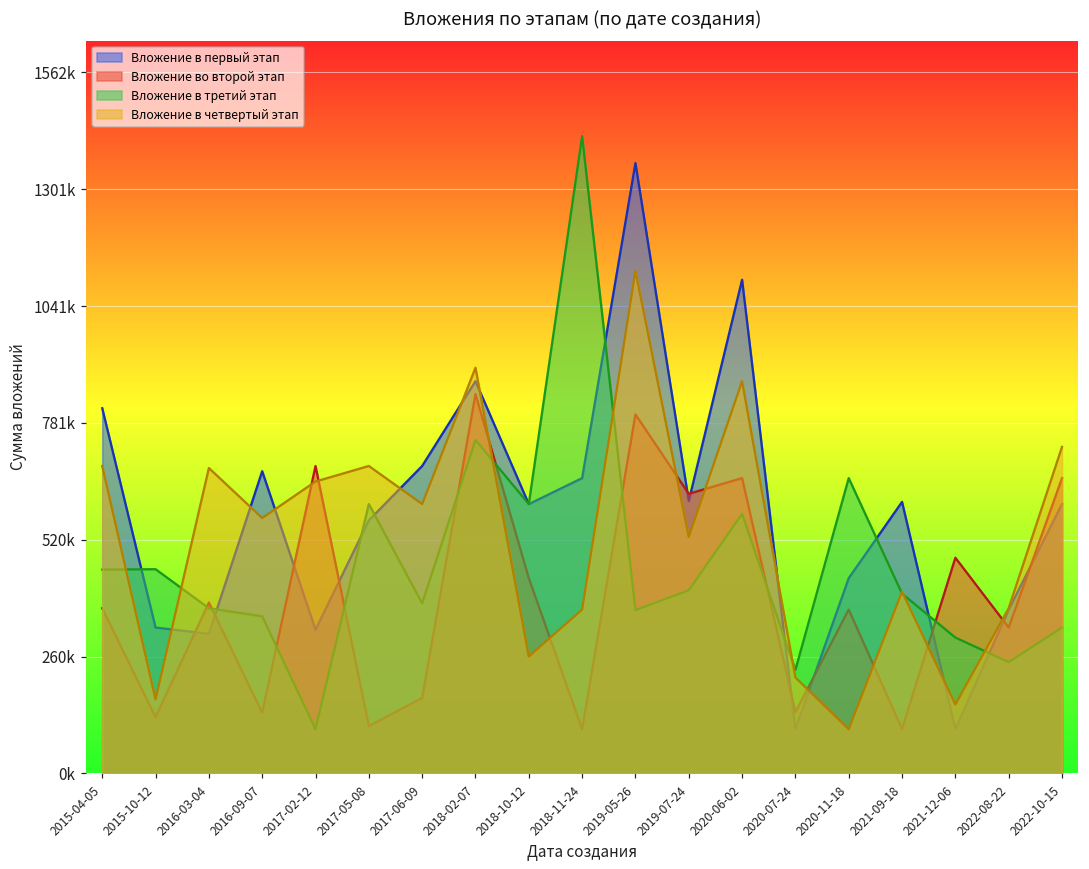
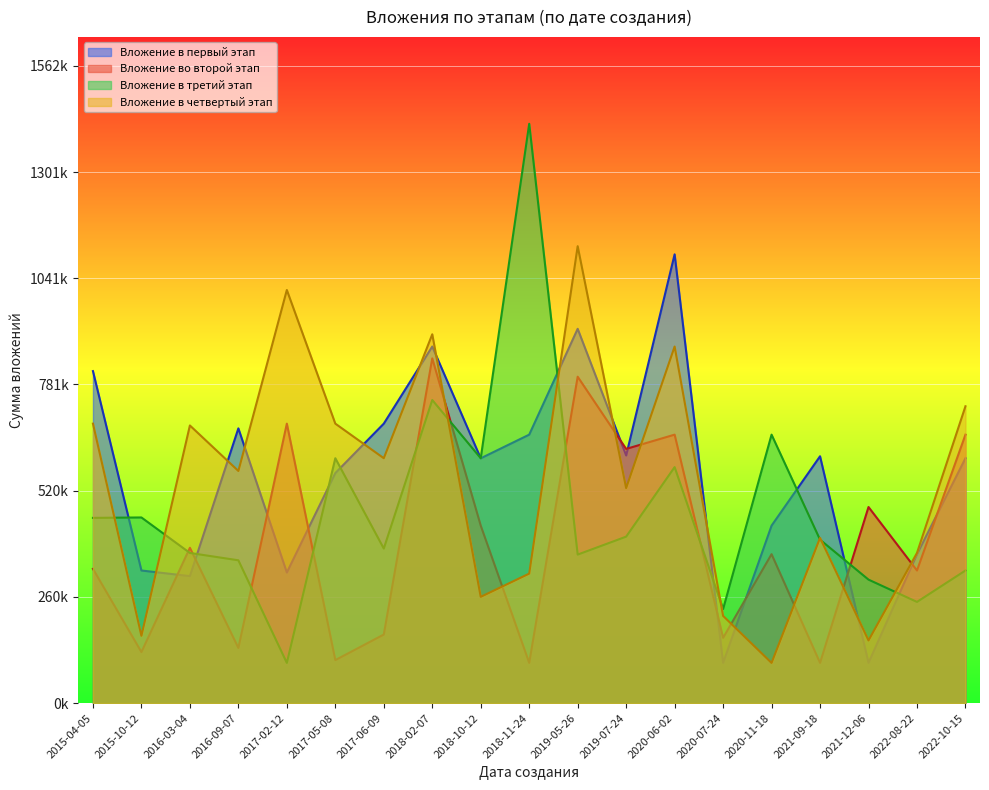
  {
    "Вложение в первый этап": {
      "2015-04-05": 810000,
      "2015-10-12": 330000,
      "2016-03-04": 310000,
      "2016-09-07": 670000,
      "2017-02-12": 320000,
      "2017-05-08": 560000,
      "2017-06-09": 690000,
      "2018-02-07": 870000,
      "2018-11-24": 660000,
-     "2019-05-26": 1360000,
+     "2019-05-26": 920000,
      "2019-07-24": 610000,
      "2020-06-02": 1100000,
      "2020-07-24": 100000,
      "2020-11-18": 440000,
      "2021-09-18": 610000,
      "2021-12-06": 100000,
      "2022-10-15": 600000
    },
    "Вложение во второй этап": {
-     "2015-04-05": 370000,
+     "2015-04-05": 330000,
      "2015-10-12": 130000,
      "2016-03-04": 380000,
      "2016-09-07": 140000,
      "2017-02-12": 690000,
      "2017-05-08": 110000,
      "2017-06-09": 170000,
      "2018-02-07": 850000,
      "2018-10-12": 440000,
      "2018-11-24": 100000,
      "2019-05-26": 800000,
      "2019-07-24": 620000,
      "2020-06-02": 660000,
-     "2020-07-24": 140000,
+     "2020-07-24": 160000,
      "2020-11-18": 370000,
      "2021-09-18": 100000,
      "2021-12-06": 480000,
      "2022-08-22": 330000,
      "2022-10-15": 660000
    },
    "Вложение в третий этап": {
      "2015-04-05": 450000,
      "2015-10-12": 460000,
      "2016-03-04": 370000,
      "2016-09-07": 350000,
      "2017-02-12": 100000,
      "2017-05-08": 600000,
      "2017-06-09": 380000,
      "2018-02-07": 740000,
      "2018-11-24": 1420000,
      "2019-05-26": 360000,
      "2019-07-24": 410000,
      "2020-06-02": 580000,
      "2020-07-24": 230000,
      "2020-11-18": 660000,
      "2021-12-06": 300000,
      "2022-08-22": 250000,
      "2022-10-15": 330000
    },
    "Вложение в четвертый этап": {
      "2015-04-05": 690000,
      "2015-10-12": 170000,
      "2016-03-04": 680000,
      "2016-09-07": 570000,
-     "2017-02-12": 650000,
+     "2017-02-12": 1010000,
      "2017-05-08": 690000,
      "2017-06-09": 600000,
      "2018-02-07": 900000,
      "2018-10-12": 260000,
-     "2018-11-24": 370000,
+     "2018-11-24": 320000,
      "2019-05-26": 1120000,
      "2019-07-24": 530000,
      "2020-06-02": 870000,
      "2020-07-24": 210000,
      "2020-11-18": 100000,
      "2021-12-06": 150000,
      "2022-10-15": 730000
    }
  }
